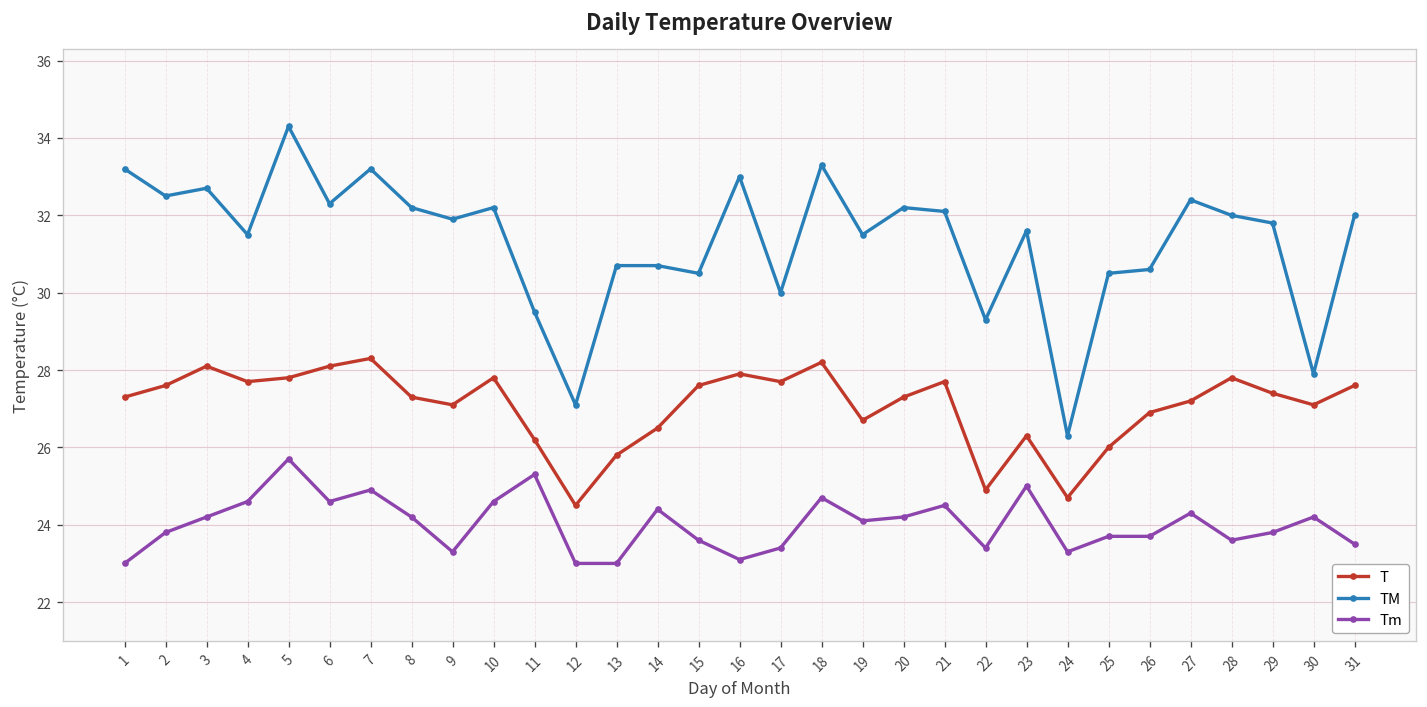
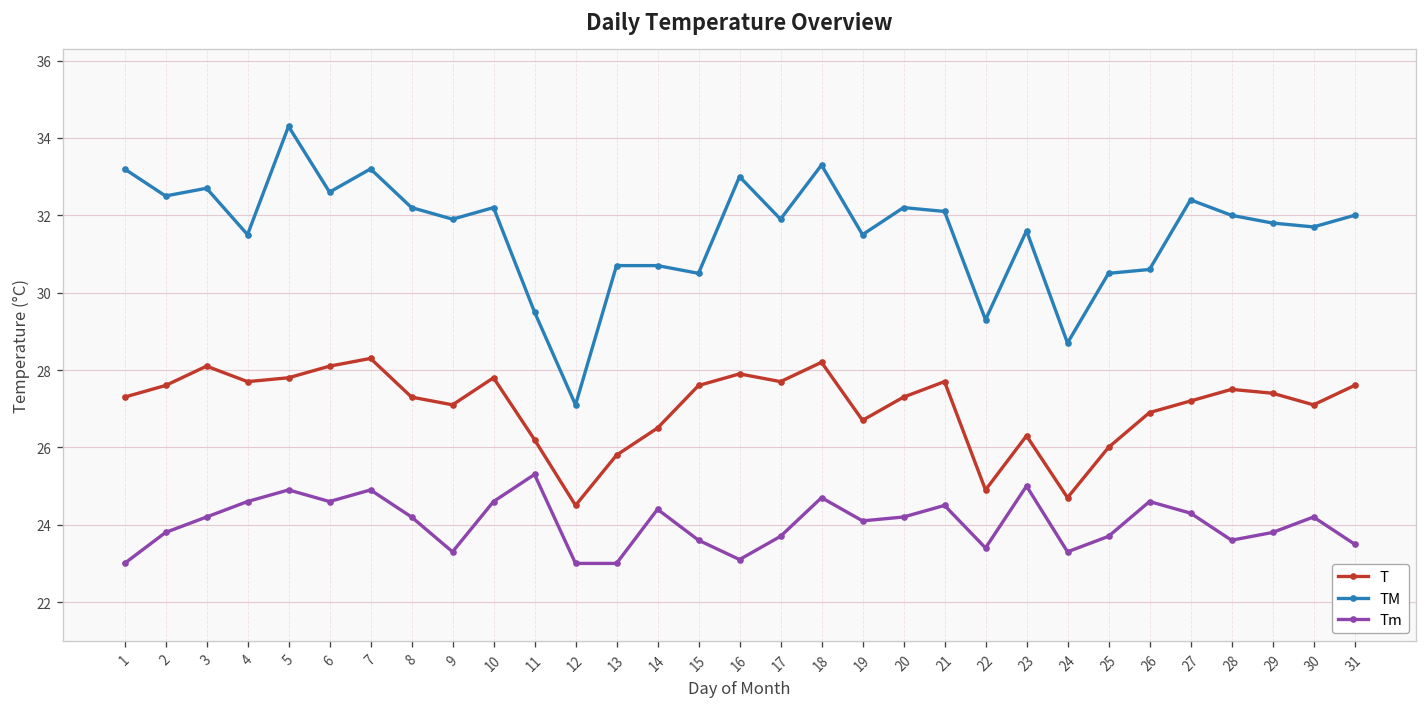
  {
    "T": {
      "1": 27.3,
      "2": 27.6,
      "3": 28.1,
      "4": 27.7,
      "5": 27.8,
      "6": 28.1,
      "7": 28.3,
      "8": 27.3,
      "9": 27.1,
      "10": 27.8,
      "11": 26.2,
      "12": 24.5,
      "13": 25.8,
      "14": 26.5,
      "15": 27.6,
      "16": 27.9,
      "17": 27.7,
      "18": 28.2,
      "19": 26.7,
      "20": 27.3,
      "21": 27.7,
      "22": 24.9,
      "23": 26.3,
      "24": 24.7,
      "25": 26.0,
      "26": 26.9,
      "27": 27.2,
-     "28": 27.8,
+     "28": 27.5,
      "29": 27.4,
      "30": 27.1,
      "31": 27.6
    },
    "TM": {
      "1": 33.2,
      "2": 32.5,
      "3": 32.7,
      "4": 31.5,
      "5": 34.3,
-     "6": 32.3,
+     "6": 32.6,
      "7": 33.2,
      "8": 32.2,
      "9": 31.9,
      "10": 32.2,
      "11": 29.5,
      "12": 27.1,
      "13": 30.7,
      "14": 30.7,
      "15": 30.5,
      "16": 33.0,
-     "17": 30.0,
+     "17": 31.9,
      "18": 33.3,
      "19": 31.5,
      "20": 32.2,
      "21": 32.1,
      "22": 29.3,
      "23": 31.6,
-     "24": 26.3,
+     "24": 28.7,
      "25": 30.5,
      "26": 30.6,
      "27": 32.4,
      "28": 32.0,
      "29": 31.8,
-     "30": 27.9,
+     "30": 31.7,
      "31": 32.0
    },
    "Tm": {
      "1": 23.0,
      "2": 23.8,
      "3": 24.2,
      "4": 24.6,
-     "5": 25.7,
+     "5": 24.9,
      "6": 24.6,
      "7": 24.9,
      "8": 24.2,
      "9": 23.3,
      "10": 24.6,
      "11": 25.3,
      "12": 23.0,
      "13": 23.0,
      "14": 24.4,
      "15": 23.6,
      "16": 23.1,
-     "17": 23.4,
+     "17": 23.7,
      "18": 24.7,
      "19": 24.1,
      "20": 24.2,
      "21": 24.5,
      "22": 23.4,
      "23": 25.0,
      "24": 23.3,
      "25": 23.7,
-     "26": 23.7,
+     "26": 24.6,
      "27": 24.3,
      "28": 23.6,
      "29": 23.8,
      "30": 24.2,
      "31": 23.5
    }
  }
